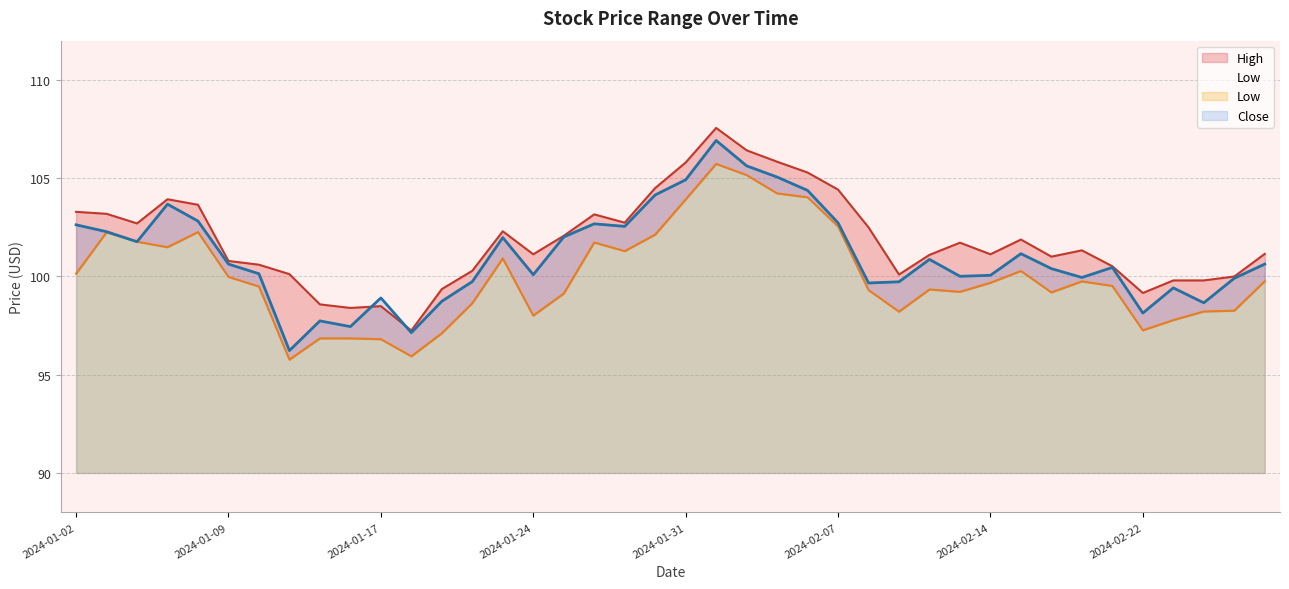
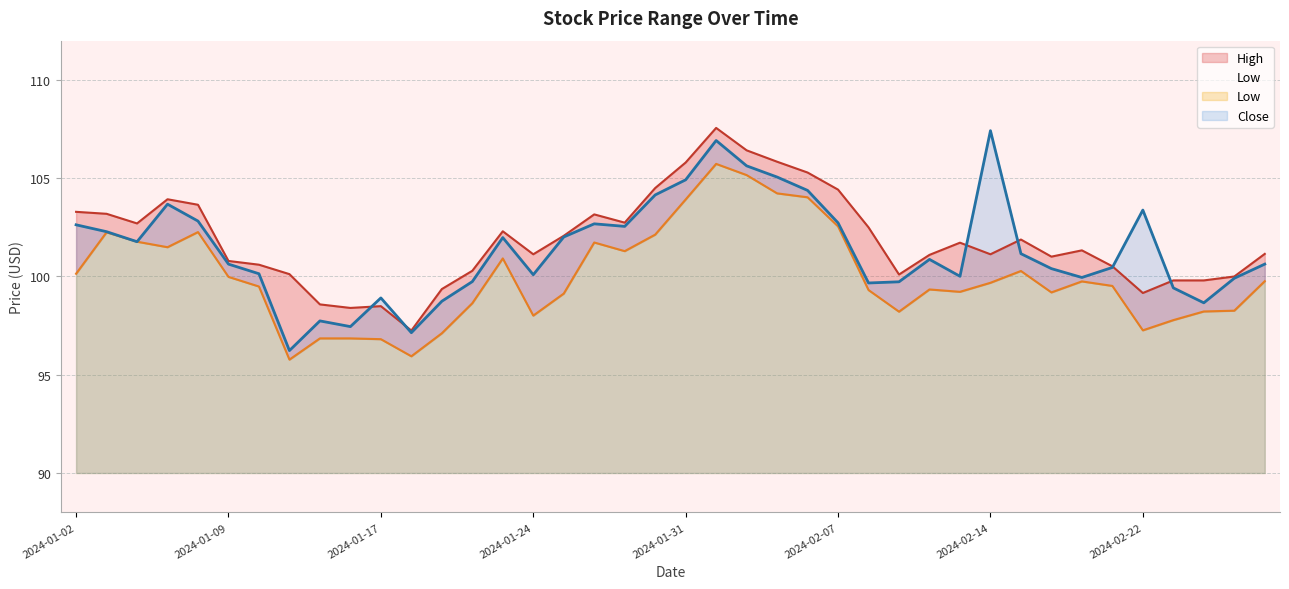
  {
    "Close": {
      "2024-01-02": 102.6,
      "2024-01-09": 100.6,
      "2024-01-17": 98.9,
      "2024-01-24": 100.1,
      "2024-01-31": 104.9,
      "2024-02-07": 102.7,
-     "2024-02-14": 100.1,
-     "2024-02-22": 98.1
+     "2024-02-14": 107.4,
+     "2024-02-22": 103.4
    }
  }
